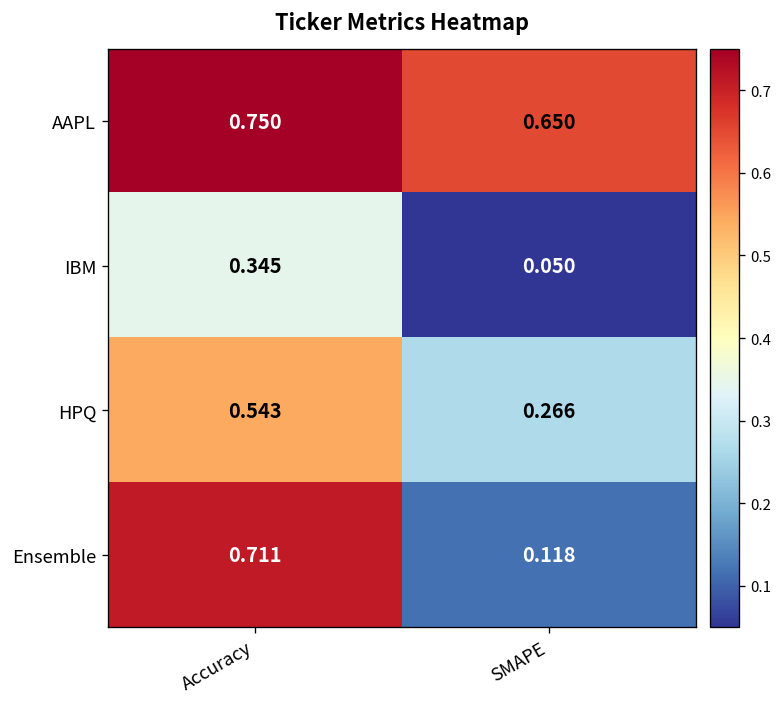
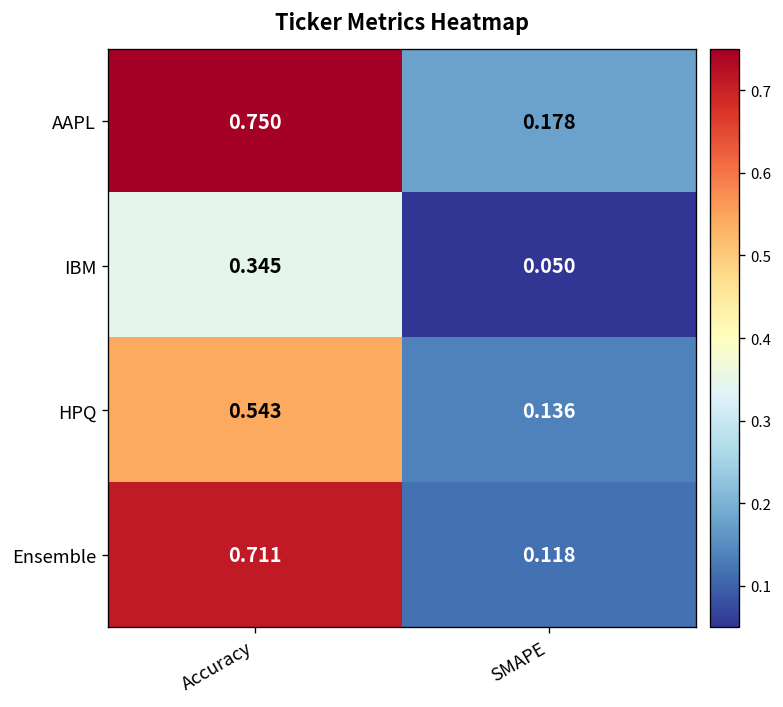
  {
    "AAPL": {
      "Accuracy": 0.750,
-     "SMAPE": 0.650
+     "SMAPE": 0.178
    },
    "IBM": {
      "Accuracy": 0.345,
      "SMAPE": 0.050
    },
    "HPQ": {
      "Accuracy": 0.543,
-     "SMAPE": 0.266
+     "SMAPE": 0.136
    },
    "Ensemble": {
      "Accuracy": 0.711,
      "SMAPE": 0.118
    }
  }
